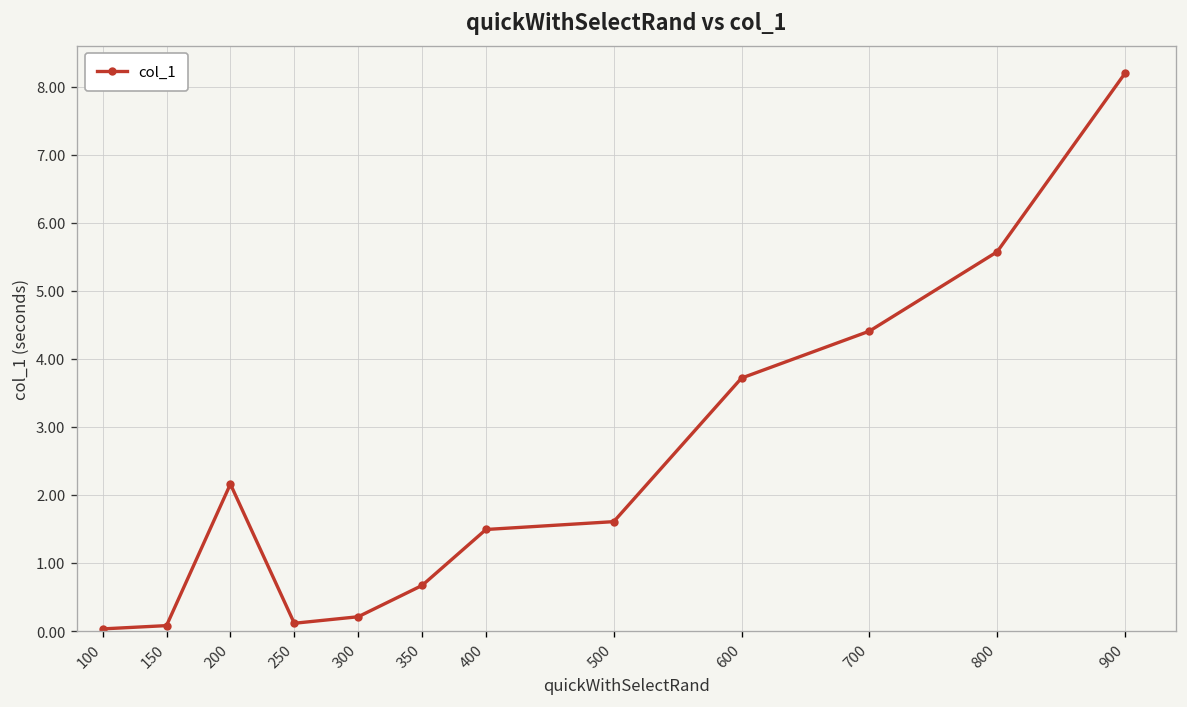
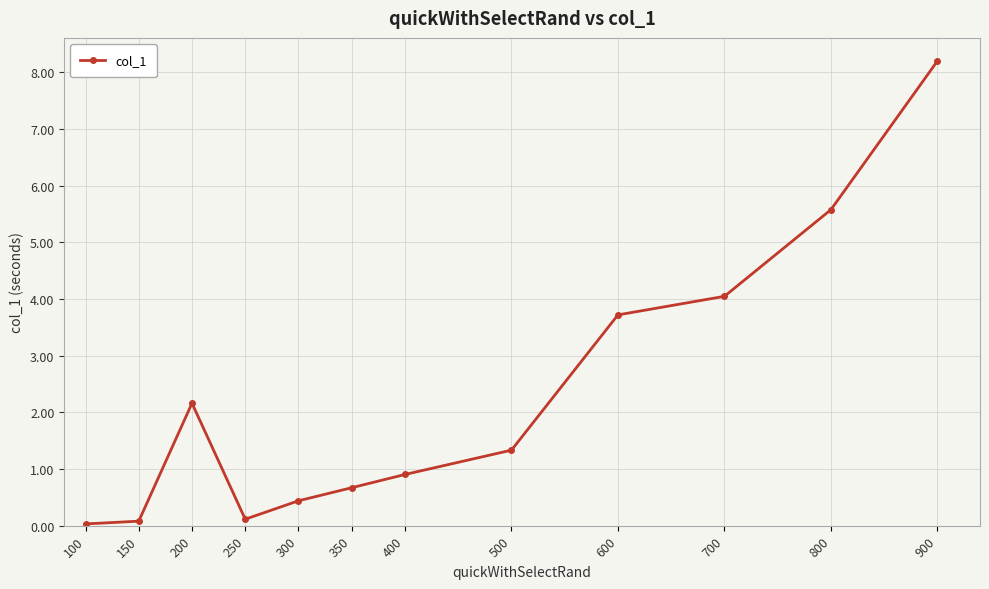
  {
    "100": 0.0,
    "150": 0.1,
    "200": 2.2,
    "250": 0.1,
-   "300": 0.2,
+   "300": 0.4,
    "350": 0.7,
-   "400": 1.5,
-   "500": 1.6,
+   "400": 0.9,
+   "500": 1.3,
    "600": 3.7,
-   "700": 4.4,
+   "700": 4.0,
    "800": 5.6,
    "900": 8.2
  }
